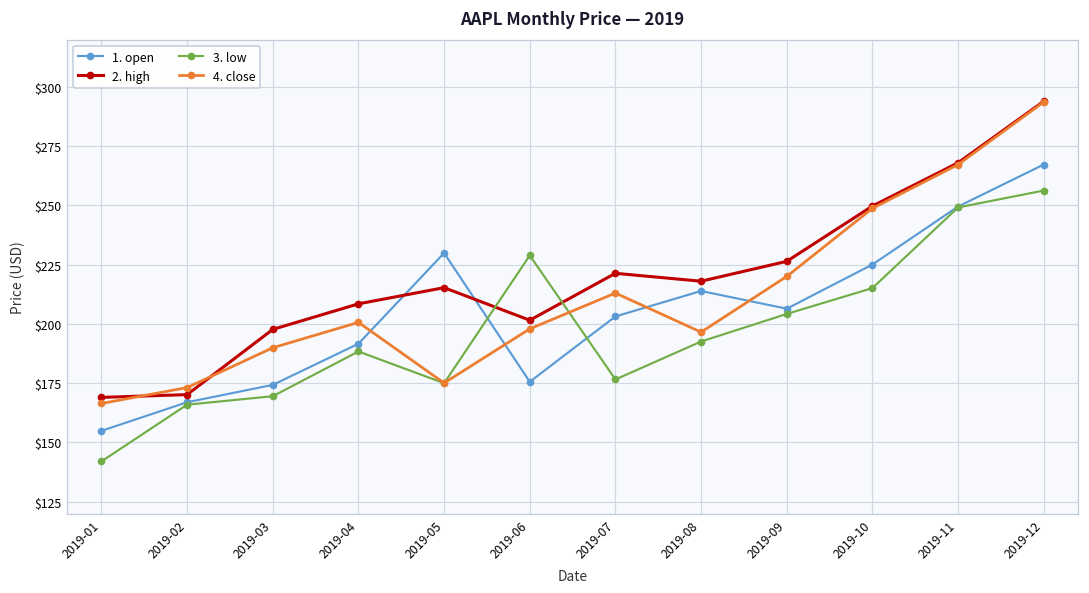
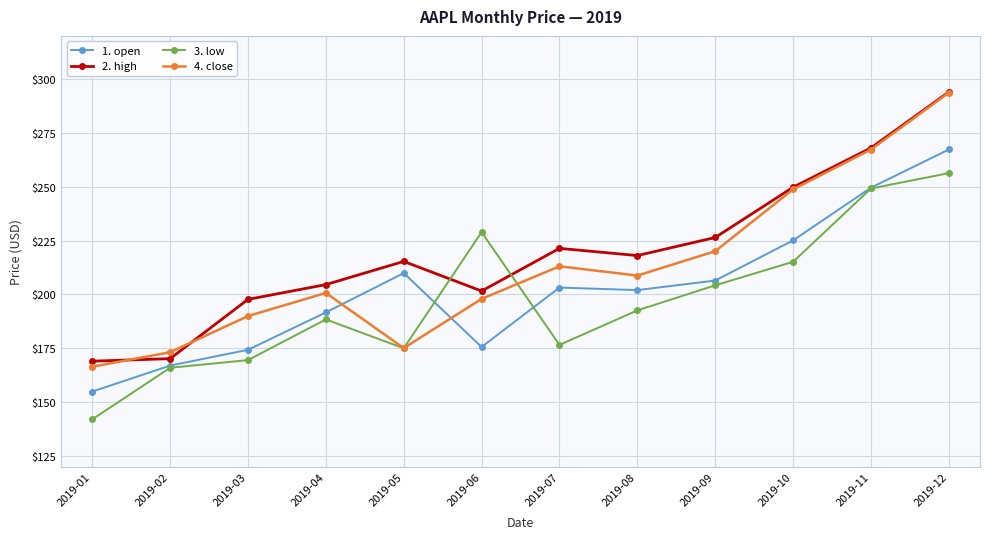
  {
    "1. open": {
      "2019-01": "$155",
      "2019-03": "$174",
      "2019-04": "$192",
-     "2019-05": "$230",
+     "2019-05": "$210",
      "2019-06": "$176",
      "2019-07": "$203",
-     "2019-08": "$214",
+     "2019-08": "$202",
      "2019-09": "$206",
      "2019-10": "$225",
      "2019-12": "$267"
    },
    "2. high": {
      "2019-01": "$169",
      "2019-02": "$170",
      "2019-03": "$198",
-     "2019-04": "$208",
+     "2019-04": "$205",
      "2019-05": "$215",
      "2019-06": "$202",
      "2019-07": "$221",
      "2019-08": "$218",
      "2019-09": "$226"
    },
    "3. low": {
      "2019-01": "$142",
      "2019-03": "$170",
      "2019-04": "$188",
      "2019-06": "$229",
      "2019-07": "$177",
      "2019-08": "$193",
      "2019-09": "$204",
      "2019-10": "$215",
      "2019-12": "$256"
    },
    "4. close": {
      "2019-01": "$166",
      "2019-02": "$173",
      "2019-03": "$190",
      "2019-04": "$201",
      "2019-06": "$198",
      "2019-07": "$213",
-     "2019-08": "$197",
+     "2019-08": "$209",
      "2019-09": "$220"
    }
  }
